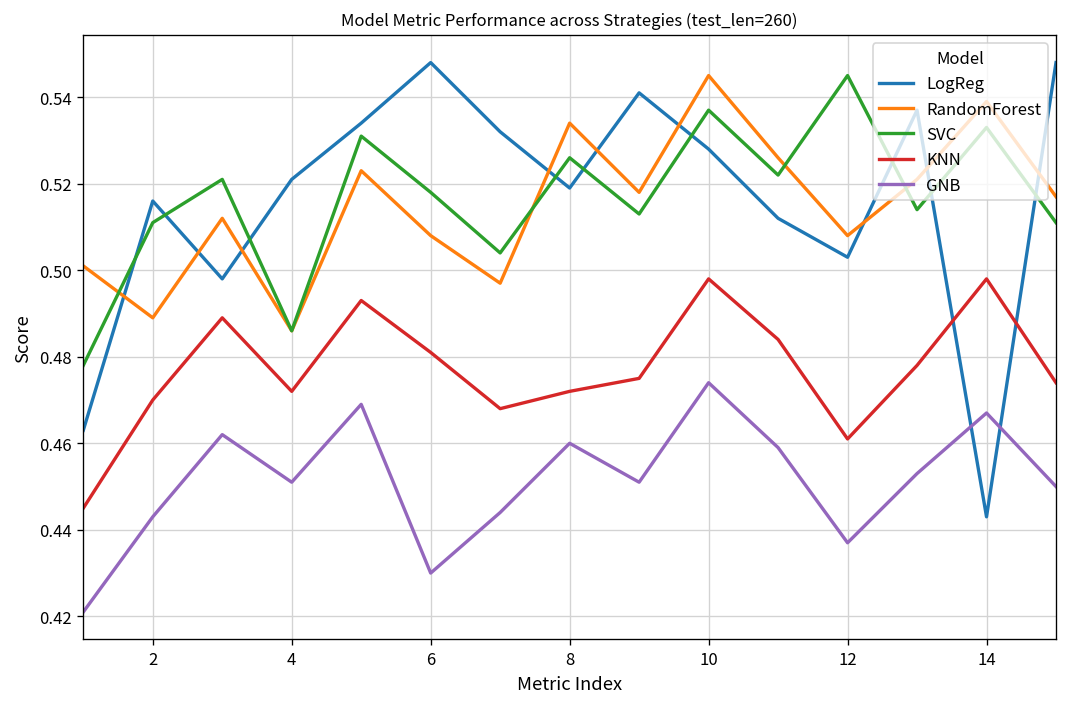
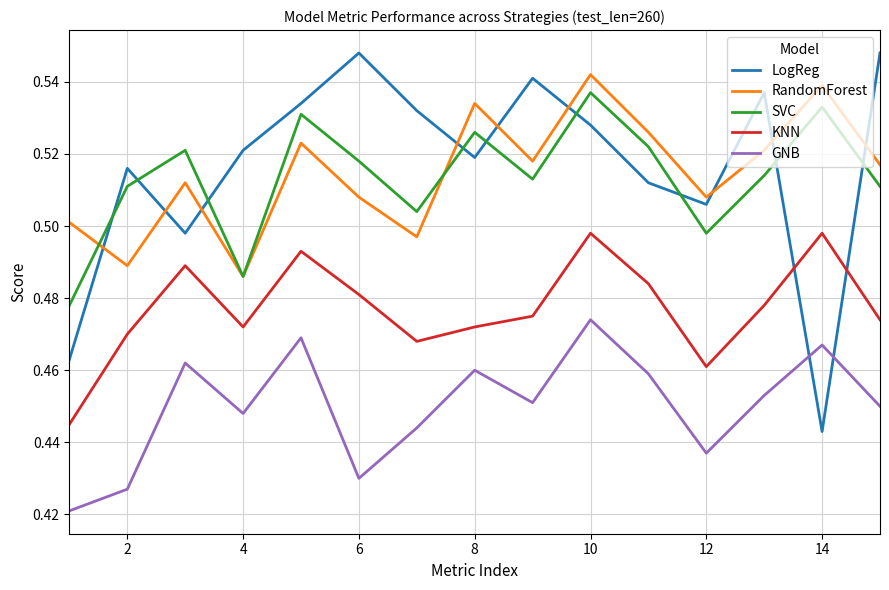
  {
    "LogReg": {
      "2": 0.516,
      "4": 0.521,
      "6": 0.548,
      "8": 0.519,
      "10": 0.528,
-     "12": 0.503,
+     "12": 0.506,
      "14": 0.443
    },
    "RandomForest": {
      "2": 0.489,
      "6": 0.508,
      "8": 0.534,
-     "10": 0.545,
+     "10": 0.542,
      "12": 0.508
    },
    "SVC": {
      "2": 0.511,
      "6": 0.518,
      "8": 0.526,
      "10": 0.537,
-     "12": 0.545
+     "12": 0.498
    },
    "KNN": {
      "2": 0.470,
      "4": 0.472,
      "6": 0.481,
      "8": 0.472,
      "10": 0.498,
      "12": 0.461,
      "14": 0.498
    },
    "GNB": {
-     "2": 0.443,
-     "4": 0.451,
+     "2": 0.427,
+     "4": 0.448,
      "6": 0.430,
      "8": 0.460,
      "10": 0.474,
      "12": 0.437,
      "14": 0.467
    }
  }
